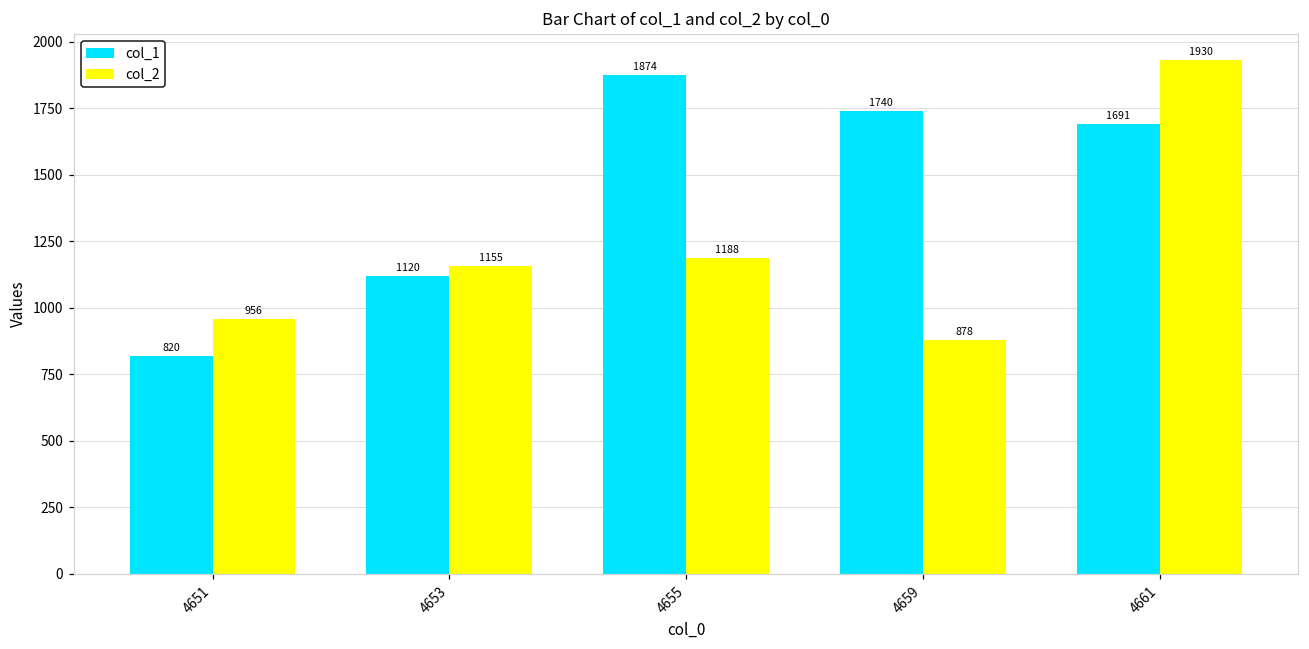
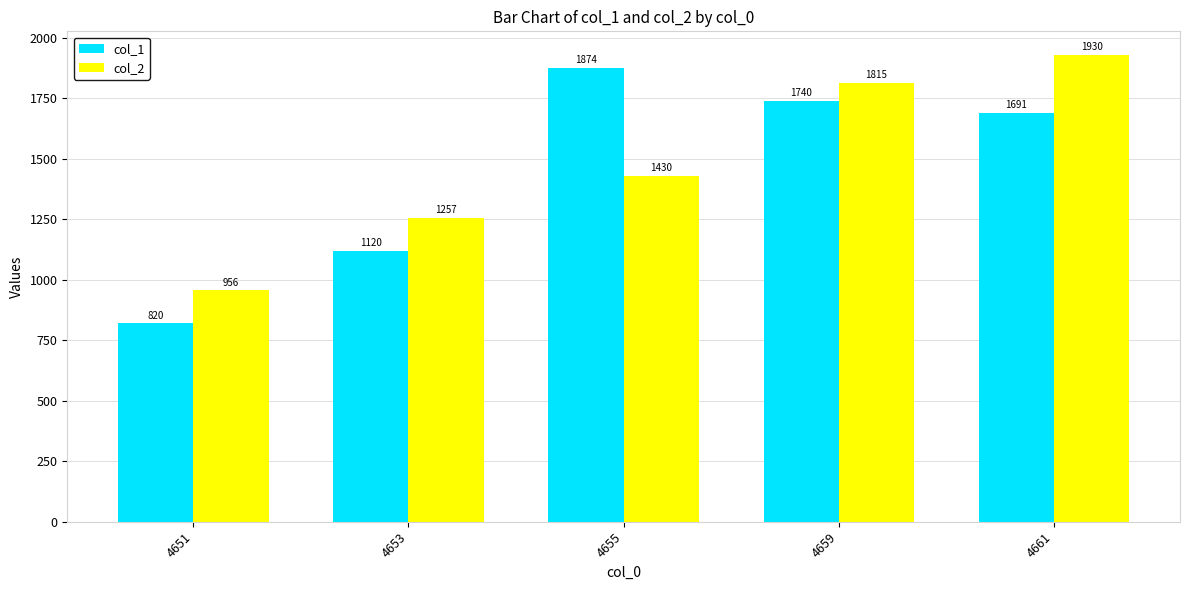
  {
    "col_1": {
      "4651": 820,
      "4653": 1120,
      "4655": 1874,
      "4659": 1740,
      "4661": 1691
    },
    "col_2": {
      "4651": 956,
-     "4653": 1155,
-     "4655": 1188,
-     "4659": 878,
+     "4653": 1257,
+     "4655": 1430,
+     "4659": 1815,
      "4661": 1930
    }
  }
